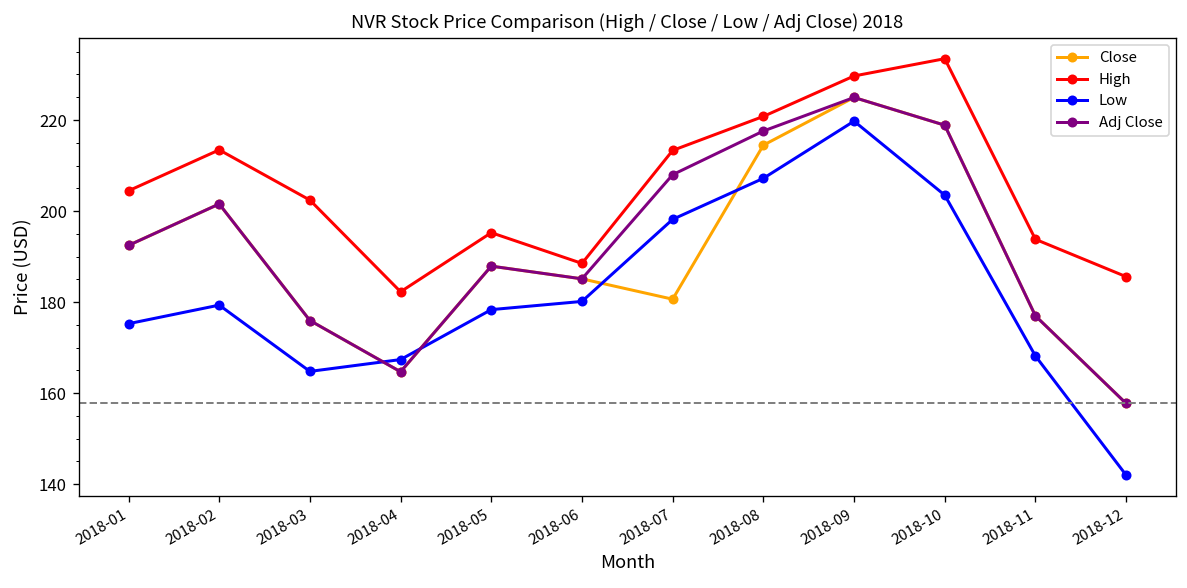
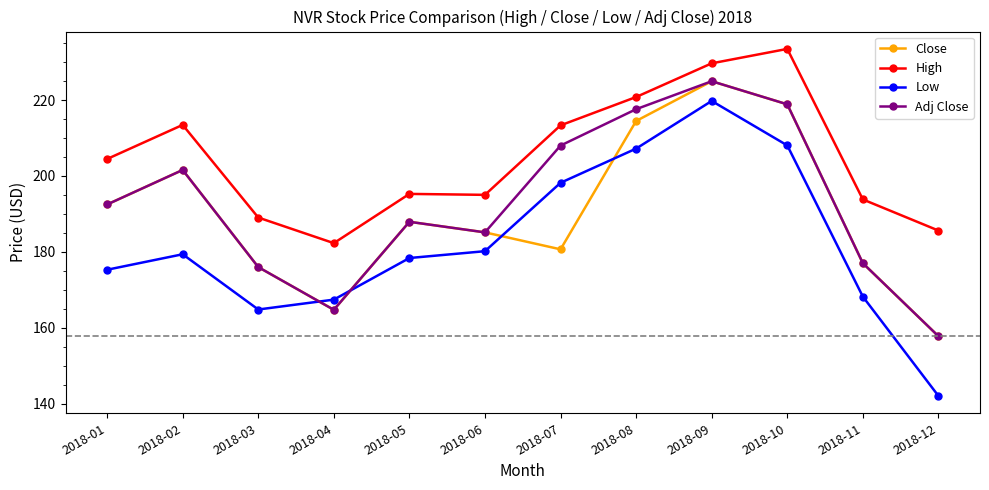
  {
    "Close": {
      "2018-07": 181,
      "2018-08": 214
    },
    "High": {
      "2018-01": 204,
      "2018-02": 213,
-     "2018-03": 202,
+     "2018-03": 189,
      "2018-04": 182,
      "2018-05": 195,
-     "2018-06": 189,
+     "2018-06": 195,
      "2018-07": 213,
      "2018-08": 221,
      "2018-09": 230,
      "2018-10": 233,
      "2018-11": 194,
      "2018-12": 186
    },
    "Low": {
      "2018-01": 175,
      "2018-02": 179,
      "2018-03": 165,
      "2018-04": 167,
      "2018-05": 178,
      "2018-06": 180,
      "2018-07": 198,
      "2018-08": 207,
      "2018-09": 220,
-     "2018-10": 204,
+     "2018-10": 208,
      "2018-11": 168,
      "2018-12": 142
    },
    "Adj Close": {
      "2018-07": 208,
      "2018-08": 218
    }
  }
